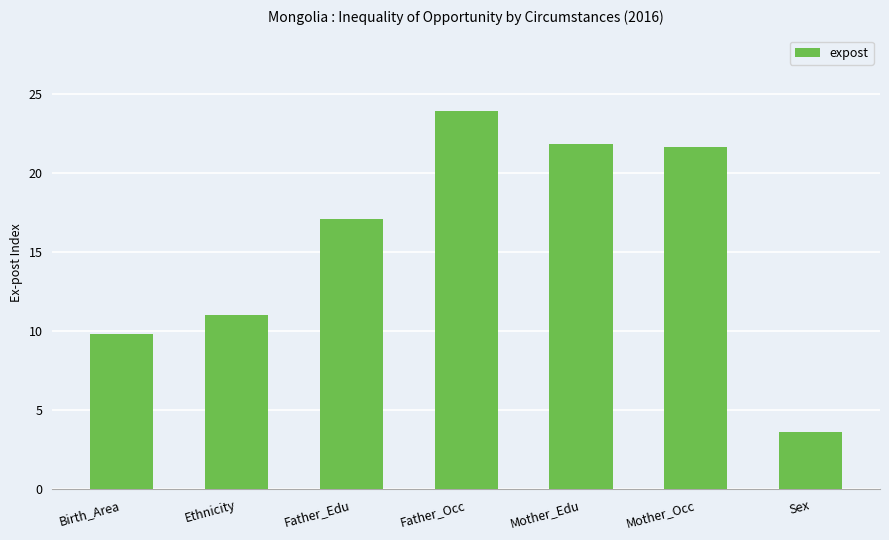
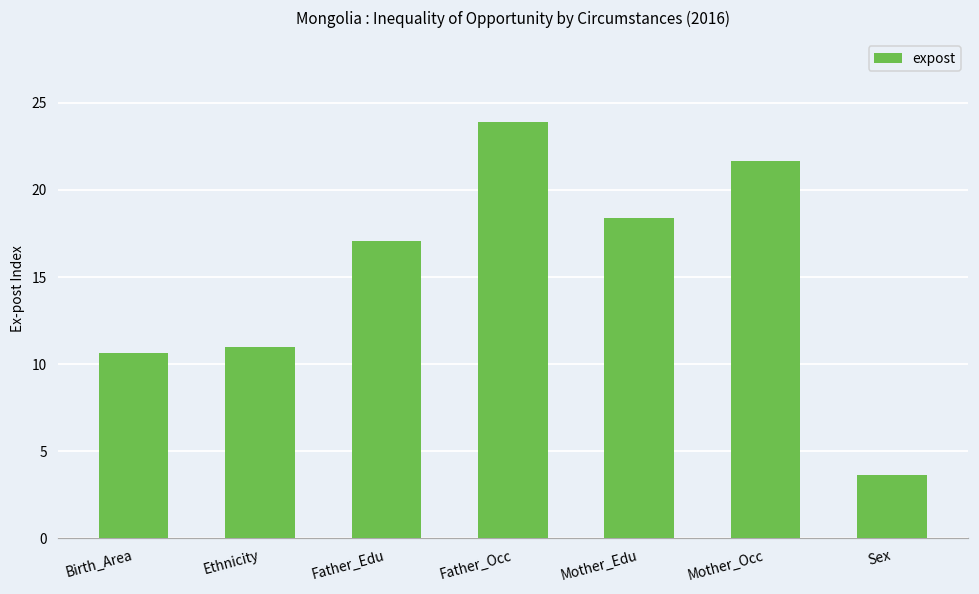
  {
-   "Birth_Area": 9.8,
+   "Birth_Area": 10.6,
    "Ethnicity": 11.0,
    "Father_Edu": 17.1,
    "Father_Occ": 23.9,
-   "Mother_Edu": 21.8,
+   "Mother_Edu": 18.4,
    "Mother_Occ": 21.6,
    "Sex": 3.6
  }
